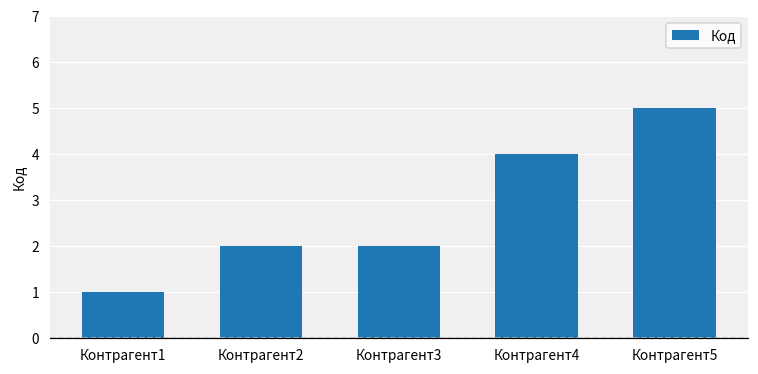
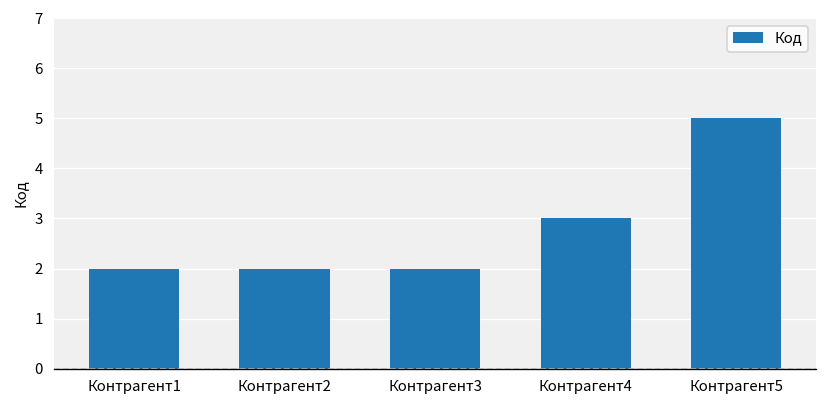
  {
-   "Контрагент1": 1,
+   "Контрагент1": 2,
    "Контрагент2": 2,
    "Контрагент3": 2,
-   "Контрагент4": 4,
+   "Контрагент4": 3,
    "Контрагент5": 5
  }
